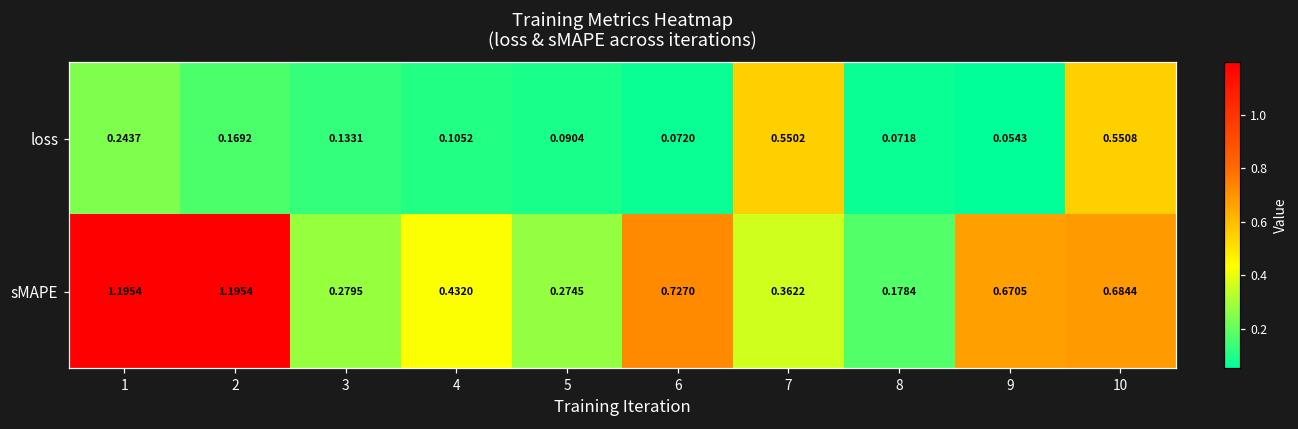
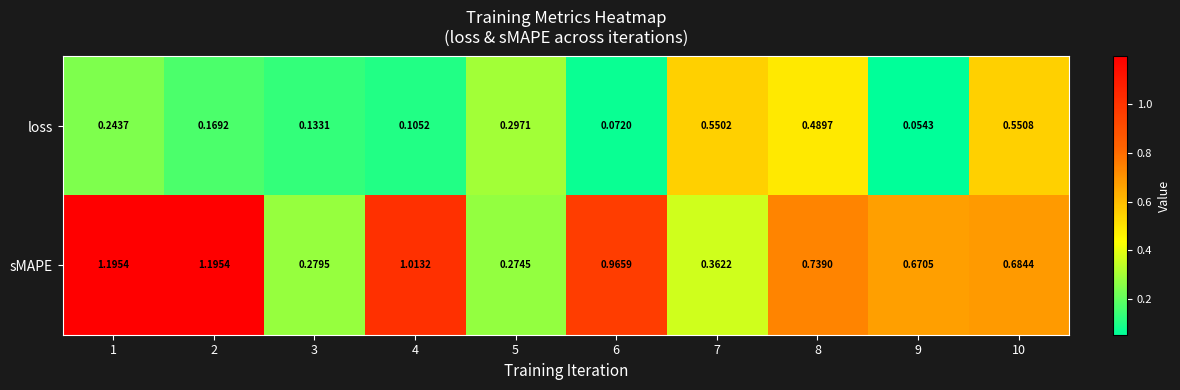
  {
    "loss": {
      "1": 0.2437,
      "2": 0.1692,
      "3": 0.1331,
      "4": 0.1052,
-     "5": 0.0904,
+     "5": 0.2971,
      "6": 0.0720,
      "7": 0.5502,
-     "8": 0.0718,
+     "8": 0.4897,
      "9": 0.0543,
      "10": 0.5508
    },
    "sMAPE": {
      "1": 1.1954,
      "2": 1.1954,
      "3": 0.2795,
-     "4": 0.4320,
+     "4": 1.0132,
      "5": 0.2745,
-     "6": 0.7270,
+     "6": 0.9659,
      "7": 0.3622,
-     "8": 0.1784,
+     "8": 0.7390,
      "9": 0.6705,
      "10": 0.6844
    }
  }
